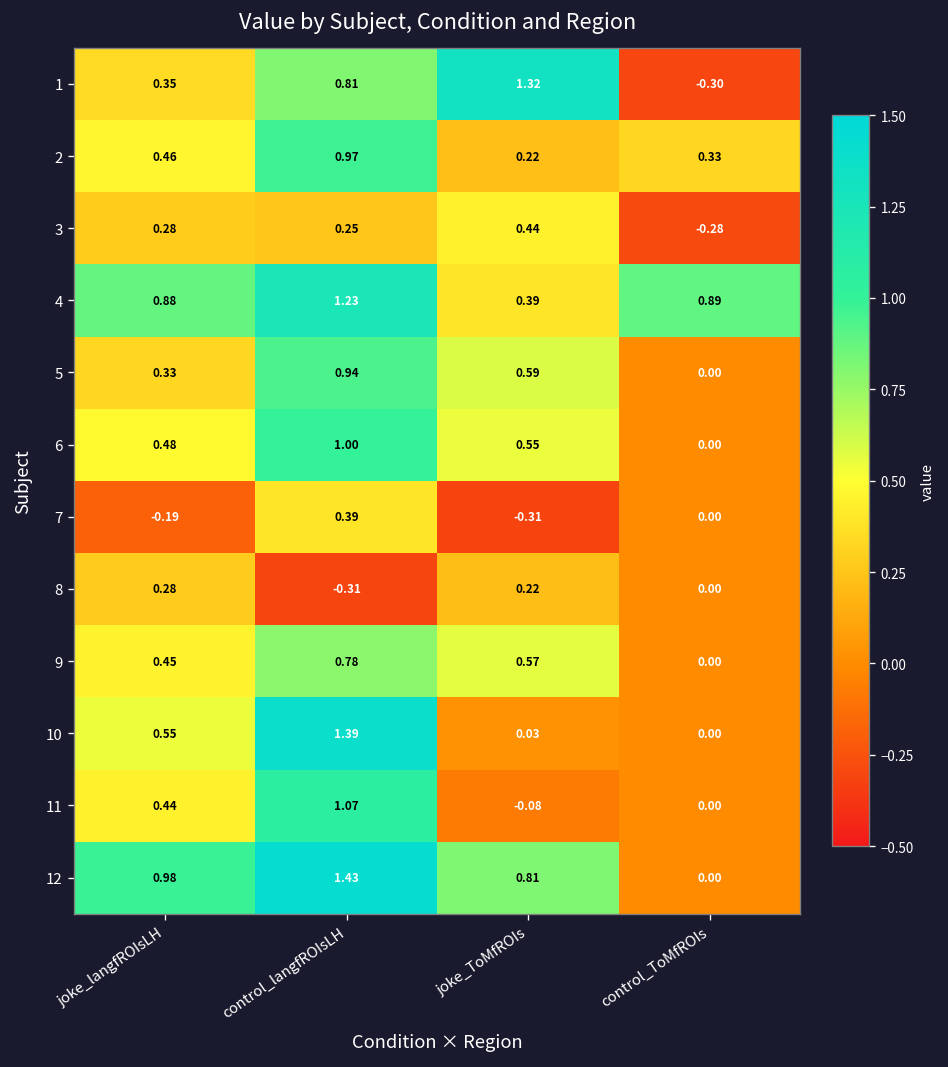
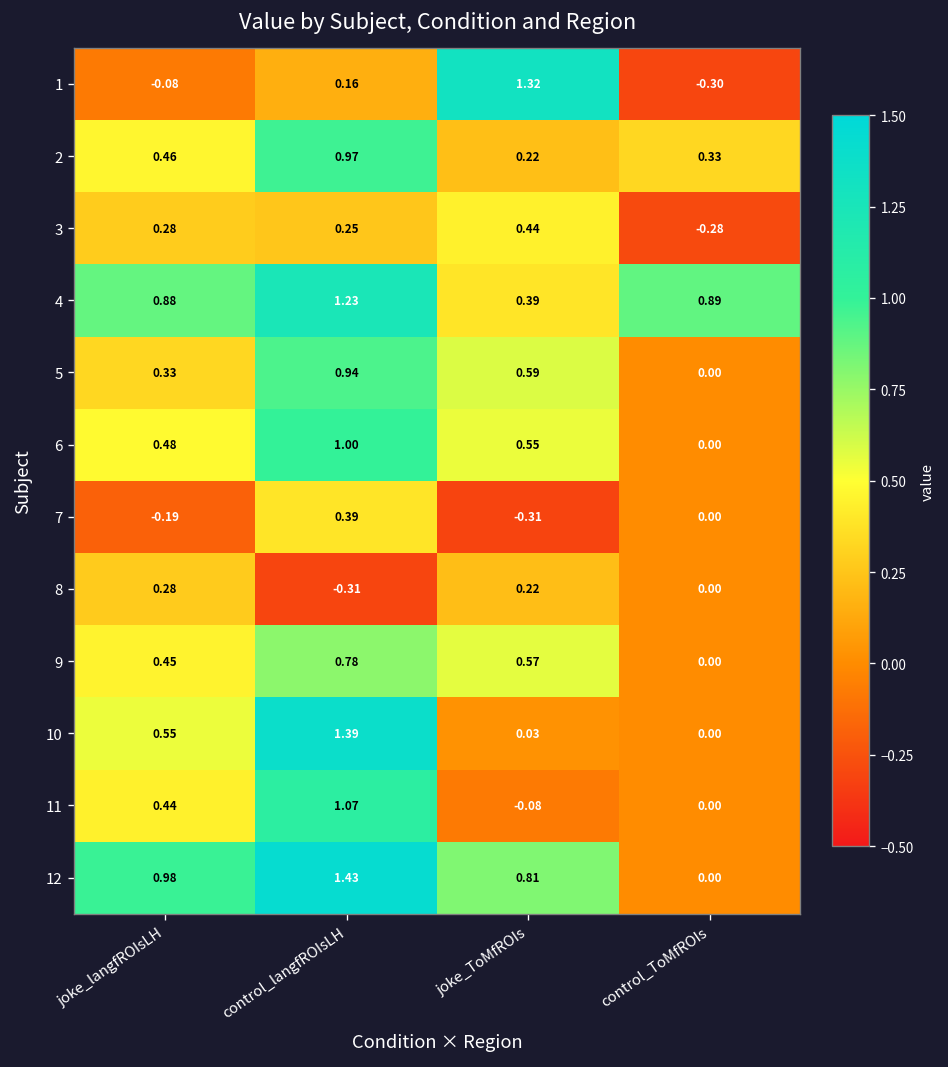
  {
    "1": {
-     "joke_langfROIsLH": 0.35,
-     "control_langfROIsLH": 0.81,
+     "joke_langfROIsLH": -0.08,
+     "control_langfROIsLH": 0.16,
      "joke_ToMfROIs": 1.32,
      "control_ToMfROIs": -0.30
    },
    "2": {
      "joke_langfROIsLH": 0.46,
      "control_langfROIsLH": 0.97,
      "joke_ToMfROIs": 0.22,
      "control_ToMfROIs": 0.33
    },
    "3": {
      "joke_langfROIsLH": 0.28,
      "control_langfROIsLH": 0.25,
      "joke_ToMfROIs": 0.44,
      "control_ToMfROIs": -0.28
    },
    "4": {
      "joke_langfROIsLH": 0.88,
      "control_langfROIsLH": 1.23,
      "joke_ToMfROIs": 0.39,
      "control_ToMfROIs": 0.89
    },
    "5": {
      "joke_langfROIsLH": 0.33,
      "control_langfROIsLH": 0.94,
      "joke_ToMfROIs": 0.59,
      "control_ToMfROIs": 0.00
    },
    "6": {
      "joke_langfROIsLH": 0.48,
      "control_langfROIsLH": 1.00,
      "joke_ToMfROIs": 0.55,
      "control_ToMfROIs": 0.00
    },
    "7": {
      "joke_langfROIsLH": -0.19,
      "control_langfROIsLH": 0.39,
      "joke_ToMfROIs": -0.31,
      "control_ToMfROIs": 0.00
    },
    "8": {
      "joke_langfROIsLH": 0.28,
      "control_langfROIsLH": -0.31,
      "joke_ToMfROIs": 0.22,
      "control_ToMfROIs": 0.00
    },
    "9": {
      "joke_langfROIsLH": 0.45,
      "control_langfROIsLH": 0.78,
      "joke_ToMfROIs": 0.57,
      "control_ToMfROIs": 0.00
    },
    "10": {
      "joke_langfROIsLH": 0.55,
      "control_langfROIsLH": 1.39,
      "joke_ToMfROIs": 0.03,
      "control_ToMfROIs": 0.00
    },
    "11": {
      "joke_langfROIsLH": 0.44,
      "control_langfROIsLH": 1.07,
      "joke_ToMfROIs": -0.08,
      "control_ToMfROIs": 0.00
    },
    "12": {
      "joke_langfROIsLH": 0.98,
      "control_langfROIsLH": 1.43,
      "joke_ToMfROIs": 0.81,
      "control_ToMfROIs": 0.00
    }
  }
